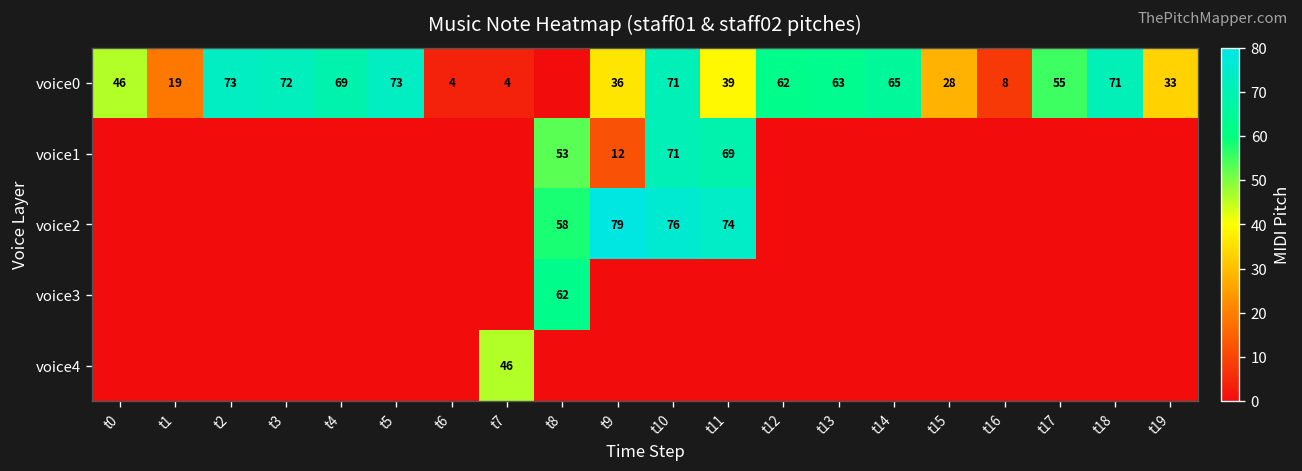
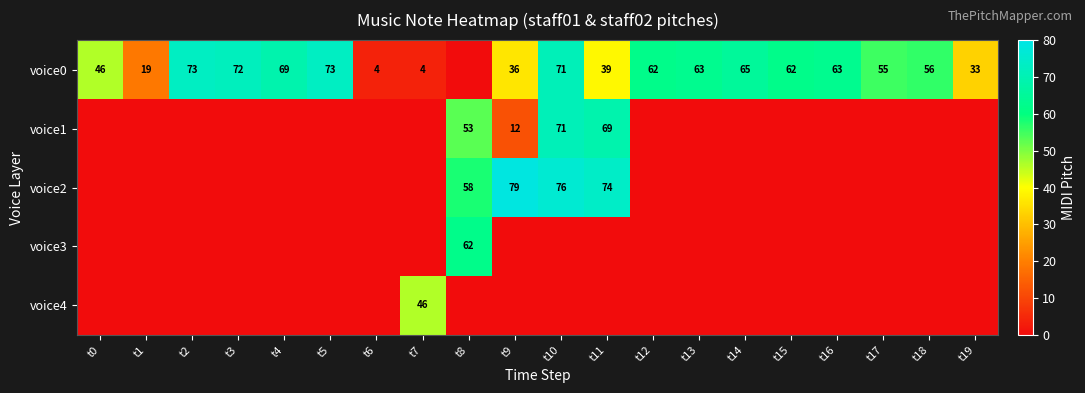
  {
    "voice0": {
      "t0": 46,
      "t1": 19,
      "t2": 73,
      "t3": 72,
      "t4": 69,
      "t5": 73,
      "t6": 4,
      "t7": 4,
      "t9": 36,
      "t10": 71,
      "t11": 39,
      "t12": 62,
      "t13": 63,
      "t14": 65,
-     "t15": 28,
-     "t16": 8,
+     "t15": 62,
+     "t16": 63,
      "t17": 55,
-     "t18": 71,
+     "t18": 56,
      "t19": 33
    },
    "voice1": {
      "t8": 53,
      "t9": 12,
      "t10": 71,
      "t11": 69
    },
    "voice2": {
      "t8": 58,
      "t9": 79,
      "t10": 76,
      "t11": 74
    },
    "voice3": {
      "t8": 62
    },
    "voice4": {
      "t7": 46
    }
  }
